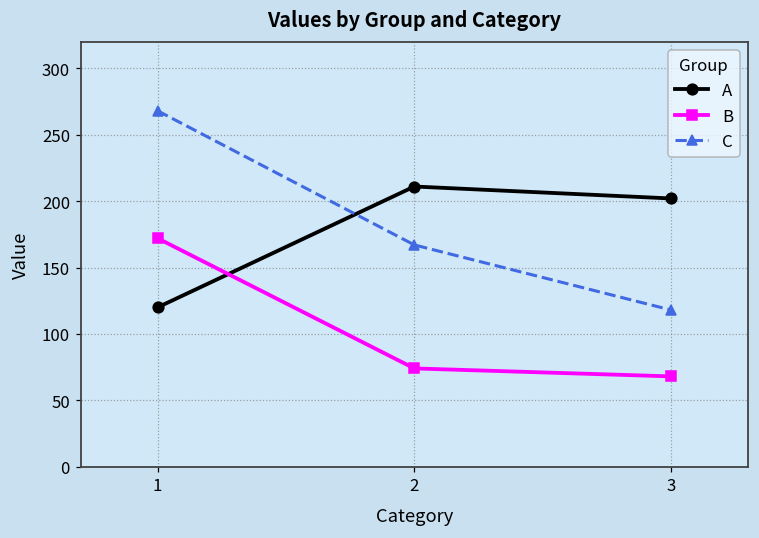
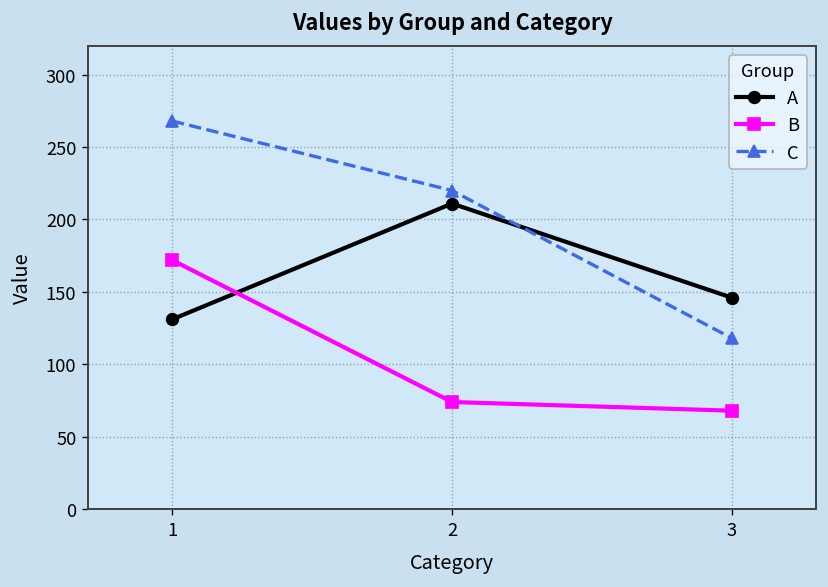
  {
    "A": {
-     "1": 120,
+     "1": 131,
      "2": 211,
-     "3": 202
+     "3": 146
    },
    "B": {
      "1": 172,
      "2": 74,
      "3": 68
    },
    "C": {
      "1": 268,
-     "2": 167,
+     "2": 220,
      "3": 118
    }
  }
